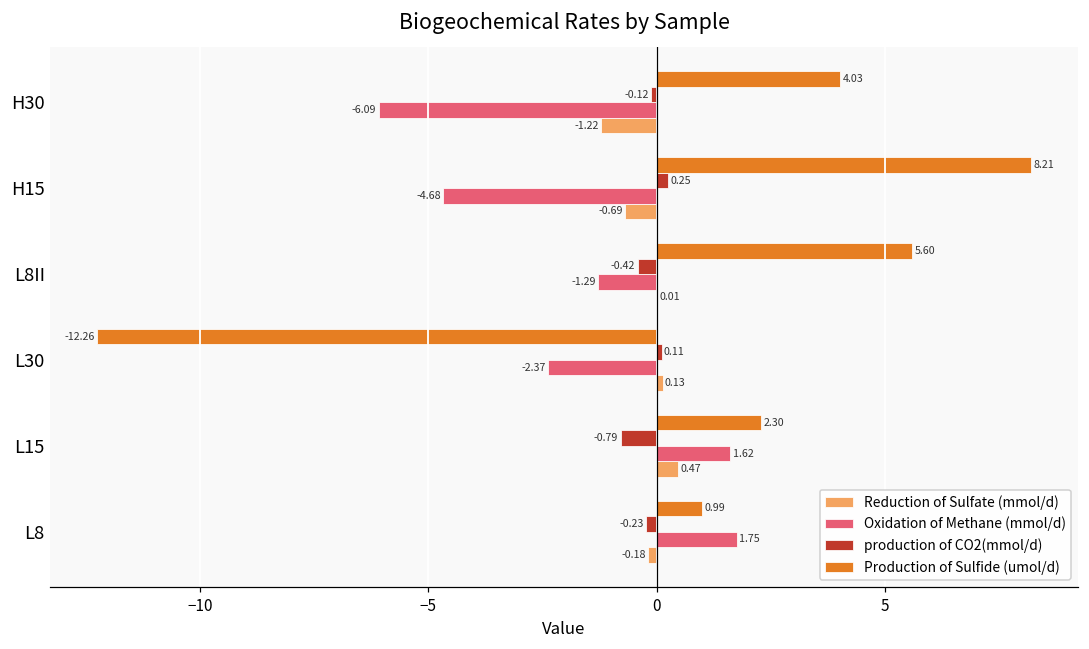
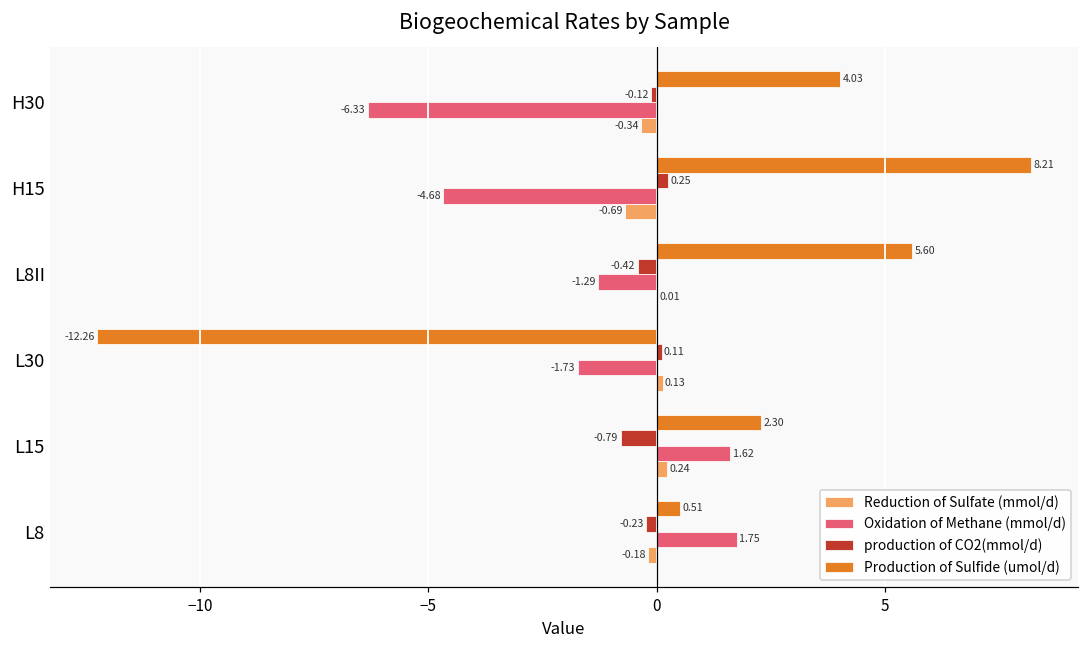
  {
    "Reduction of Sulfate (mmol/d)": {
-     "H30": -1.22,
+     "H30": -0.34,
      "H15": -0.69,
      "L8II": 0.01,
      "L30": 0.13,
-     "L15": 0.47,
+     "L15": 0.24,
      "L8": -0.18
    },
    "Oxidation of Methane (mmol/d)": {
-     "H30": -6.09,
+     "H30": -6.33,
      "H15": -4.68,
      "L8II": -1.29,
-     "L30": -2.37,
+     "L30": -1.73,
      "L15": 1.62,
      "L8": 1.75
    },
    "production of CO2(mmol/d)": {
      "H30": -0.12,
      "H15": 0.25,
      "L8II": -0.42,
      "L30": 0.11,
      "L15": -0.79,
      "L8": -0.23
    },
    "Production of Sulfide (umol/d)": {
      "H30": 4.03,
      "H15": 8.21,
      "L8II": 5.60,
      "L30": -12.26,
      "L15": 2.30,
-     "L8": 0.99
+     "L8": 0.51
    }
  }
